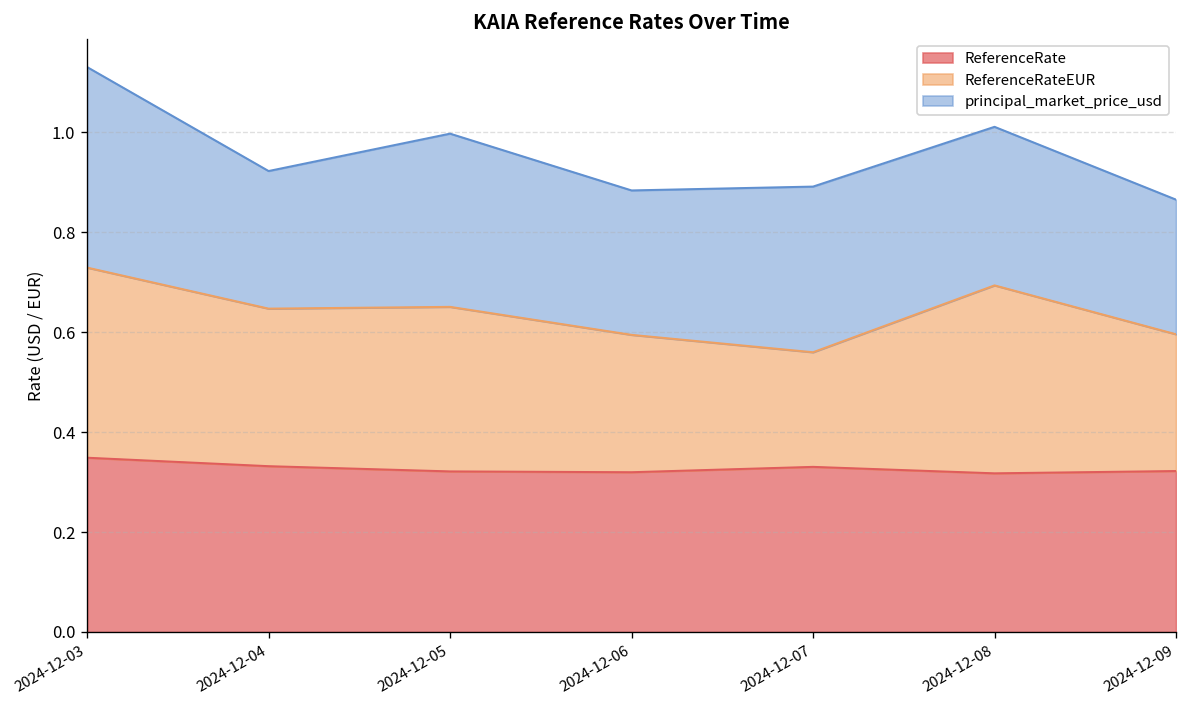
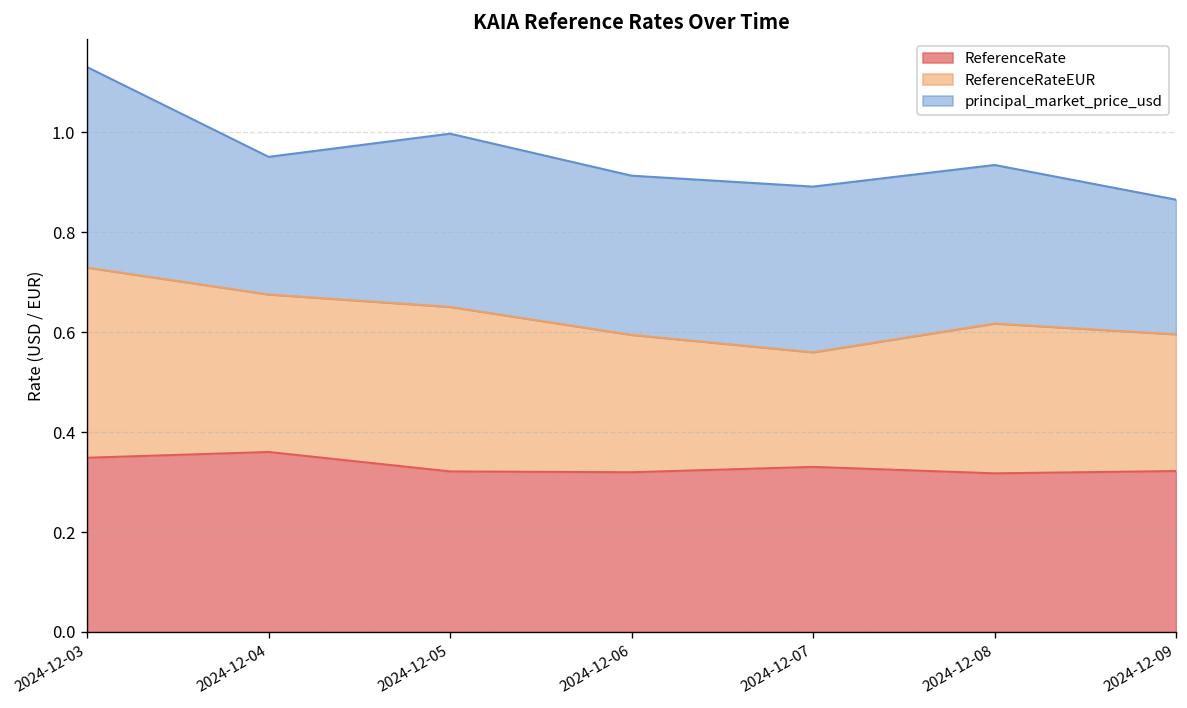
  {
    "ReferenceRate": {
      "2024-12-03": 0.35,
-     "2024-12-04": 0.33,
+     "2024-12-04": 0.36,
      "2024-12-05": 0.32,
      "2024-12-06": 0.32,
      "2024-12-07": 0.33,
      "2024-12-08": 0.32,
      "2024-12-09": 0.32
    },
    "ReferenceRateEUR": {
      "2024-12-03": 0.38,
      "2024-12-04": 0.32,
      "2024-12-05": 0.33,
      "2024-12-06": 0.27,
      "2024-12-07": 0.23,
-     "2024-12-08": 0.38,
+     "2024-12-08": 0.30,
      "2024-12-09": 0.27
    },
    "principal_market_price_usd": {
      "2024-12-03": 0.40,
      "2024-12-04": 0.28,
      "2024-12-05": 0.35,
-     "2024-12-06": 0.29,
+     "2024-12-06": 0.32,
      "2024-12-07": 0.33,
      "2024-12-08": 0.32,
      "2024-12-09": 0.27
    }
  }
